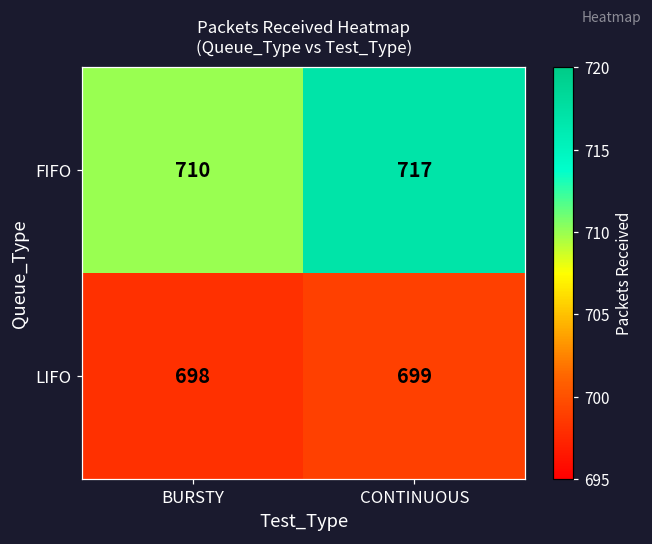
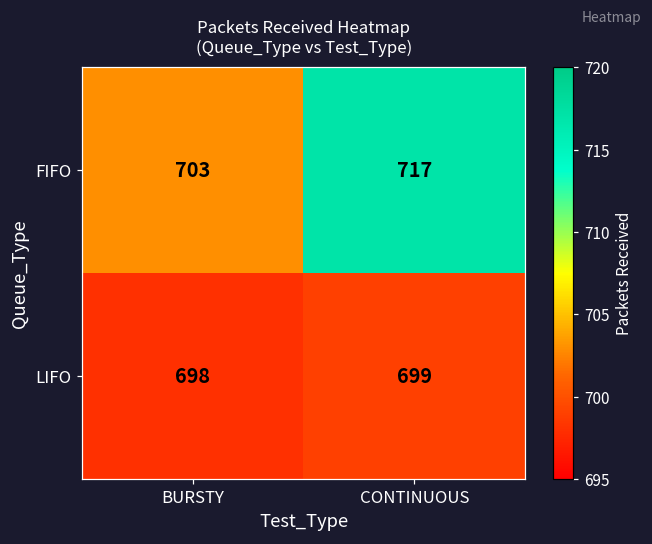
  {
    "FIFO": {
-     "BURSTY": 710,
+     "BURSTY": 703,
      "CONTINUOUS": 717
    },
    "LIFO": {
      "BURSTY": 698,
      "CONTINUOUS": 699
    }
  }
